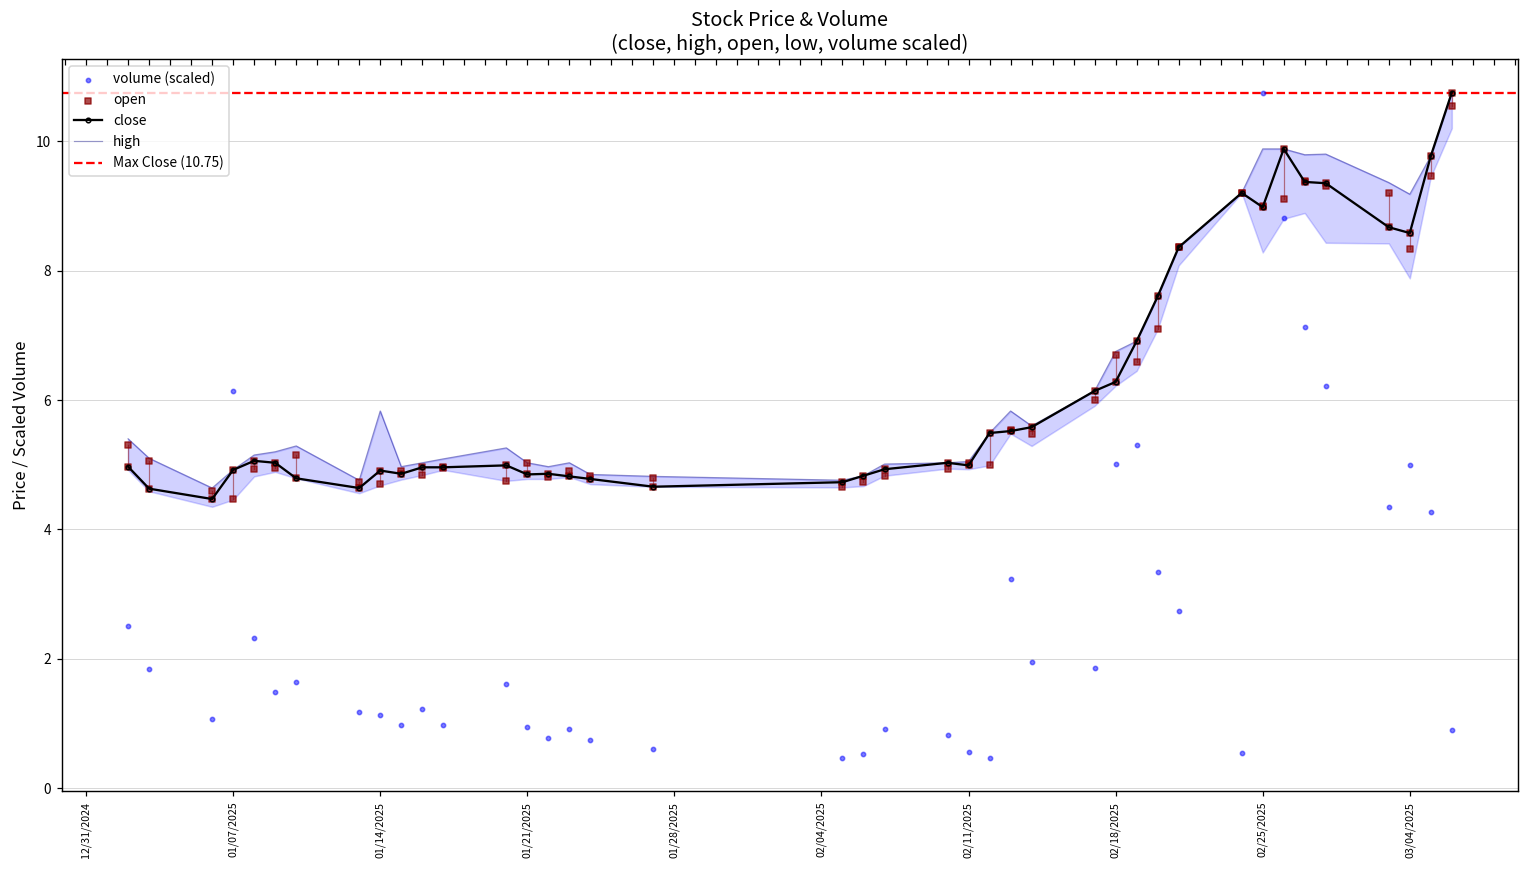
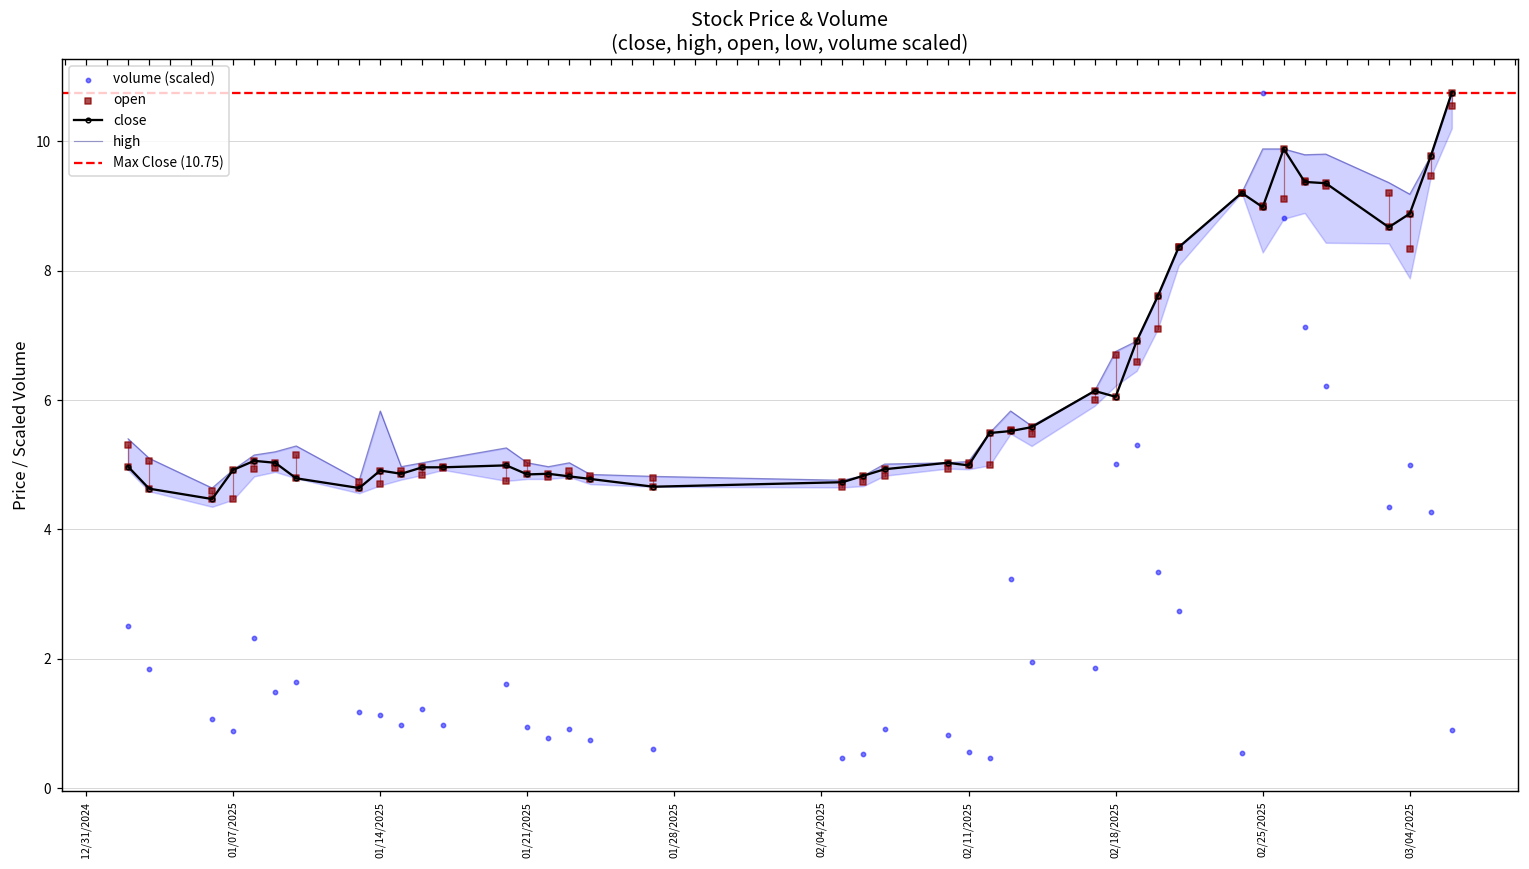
  {
    "volume (scaled)": {
-     "01/07/2025": 6.1
+     "01/07/2025": 0.9
    },
    "close": {
-     "02/18/2025": 6.3,
-     "03/04/2025": 8.6
+     "02/18/2025": 6.1,
+     "03/04/2025": 8.9
    },
    "high": {
      "01/14/2025": 5.8,
      "02/18/2025": 6.8,
      "02/25/2025": 9.9,
      "03/04/2025": 9.2
    }
  }
